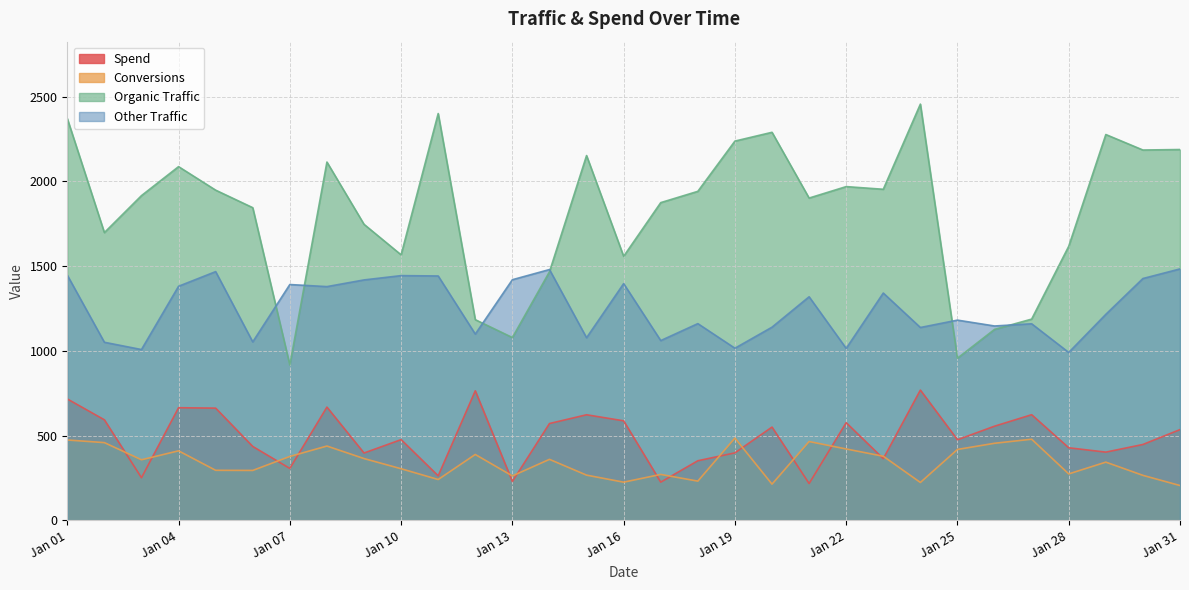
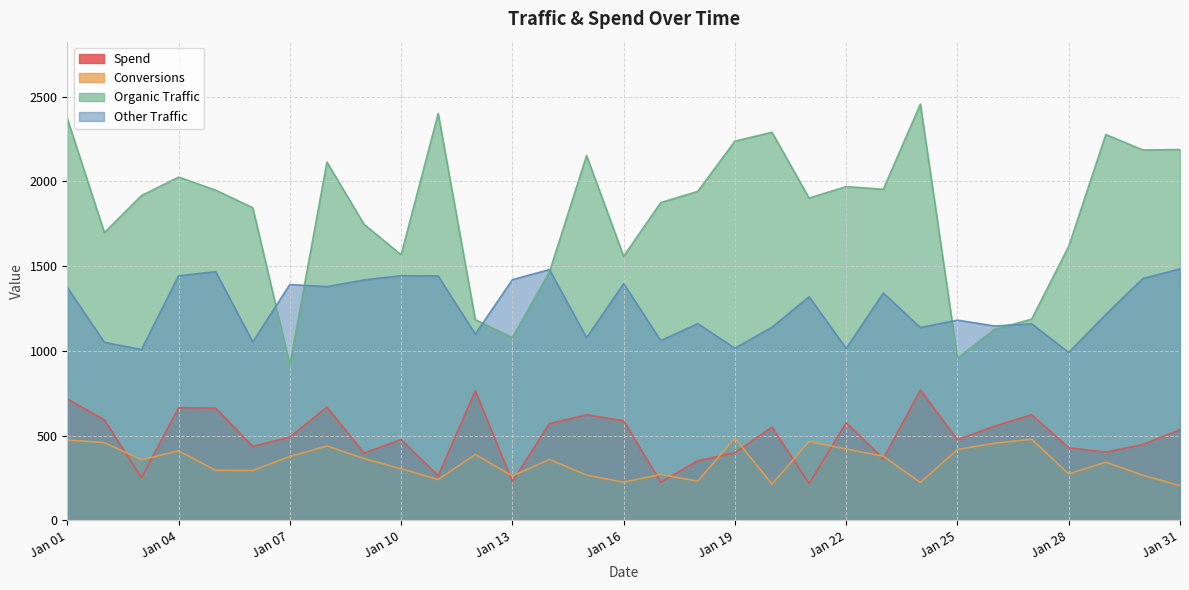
  {
    "Spend": {
      "Jan 01": 720,
      "Jan 04": 660,
-     "Jan 07": 310,
+     "Jan 07": 490,
      "Jan 10": 480,
      "Jan 13": 230,
      "Jan 16": 590,
      "Jan 19": 400,
      "Jan 22": 580,
      "Jan 25": 480,
      "Jan 28": 430,
      "Jan 31": 540
    },
    "Conversions": {
      "Jan 01": 470,
      "Jan 04": 410,
      "Jan 07": 380,
      "Jan 10": 300,
      "Jan 13": 260,
      "Jan 16": 230,
      "Jan 19": 490,
      "Jan 22": 420,
      "Jan 25": 420,
      "Jan 28": 270,
      "Jan 31": 210
    },
    "Organic Traffic": {
      "Jan 01": 2370,
-     "Jan 04": 2090,
+     "Jan 04": 2030,
      "Jan 07": 920,
      "Jan 10": 1570,
      "Jan 13": 1080,
      "Jan 16": 1560,
      "Jan 19": 2240,
      "Jan 22": 1970,
      "Jan 25": 960,
      "Jan 28": 1620,
      "Jan 31": 2190
    },
    "Other Traffic": {
-     "Jan 01": 1450,
-     "Jan 04": 1380,
+     "Jan 01": 1370,
+     "Jan 04": 1440,
      "Jan 07": 1390,
      "Jan 10": 1440,
      "Jan 13": 1420,
      "Jan 16": 1400,
      "Jan 19": 1020,
      "Jan 22": 1010,
      "Jan 25": 1180,
      "Jan 28": 990,
      "Jan 31": 1480
    }
  }
